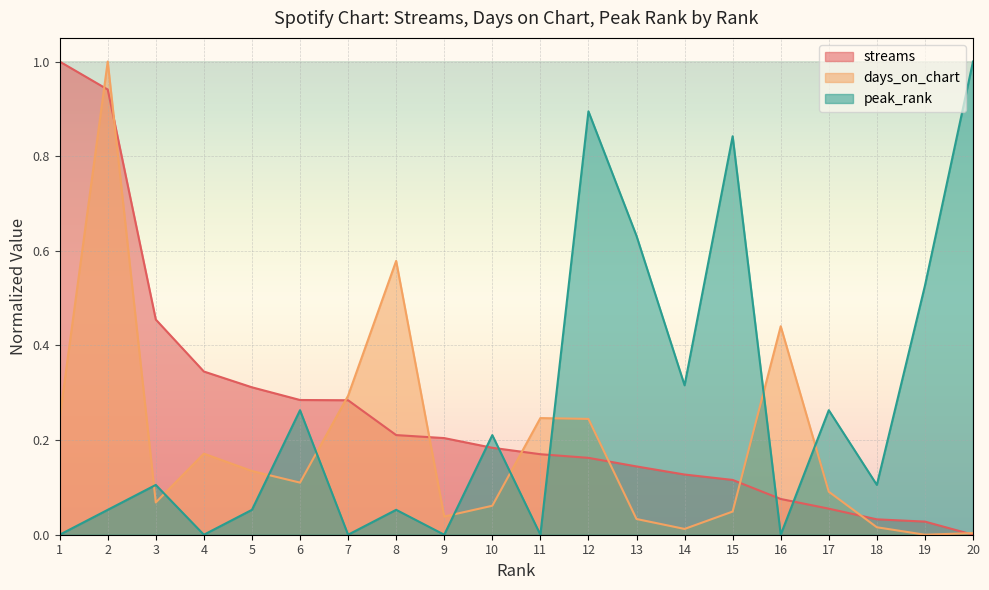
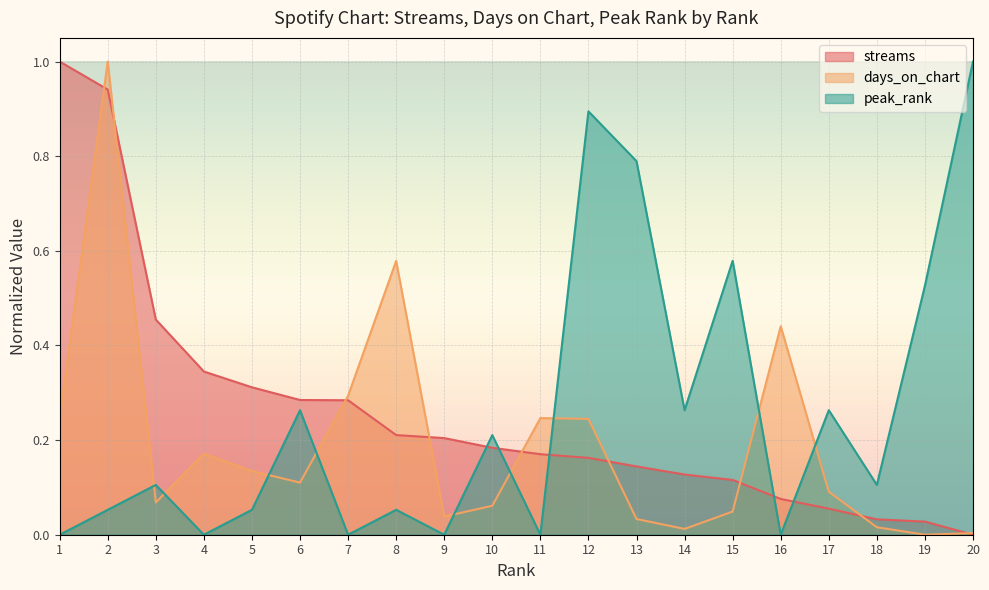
  {
    "peak_rank": {
      "1": 0.00,
      "2": 0.05,
      "3": 0.11,
      "4": 0.00,
      "5": 0.05,
      "6": 0.26,
      "7": 0.00,
      "8": 0.05,
      "9": 0.00,
      "10": 0.21,
      "11": 0.00,
      "12": 0.89,
-     "13": 0.63,
-     "14": 0.32,
-     "15": 0.84,
+     "13": 0.79,
+     "14": 0.26,
+     "15": 0.58,
      "16": 0.00,
      "17": 0.26,
      "18": 0.11,
      "19": 0.53,
      "20": 1.00
    }
  }
